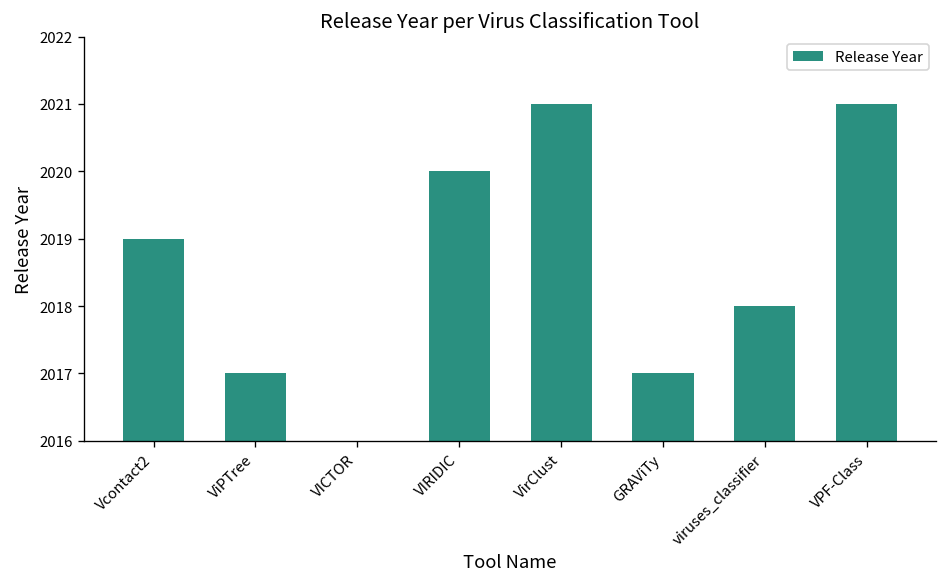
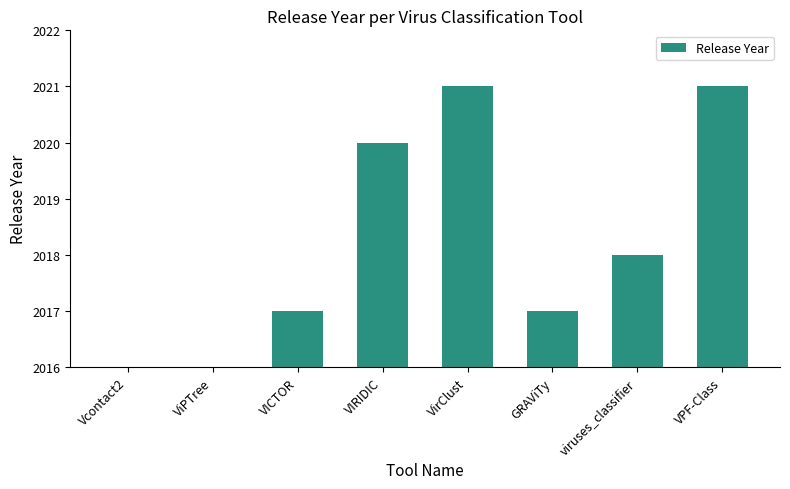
  {
-   "Vcontact2": 2019,
-   "ViPTree": 2017,
-   "VICTOR": 2016,
+   "Vcontact2": 2016,
+   "ViPTree": 2016,
+   "VICTOR": 2017,
    "VIRIDIC": 2020,
    "VirClust": 2021,
    "GRAViTy": 2017,
    "viruses_classifier": 2018,
    "VPF-Class": 2021
  }
